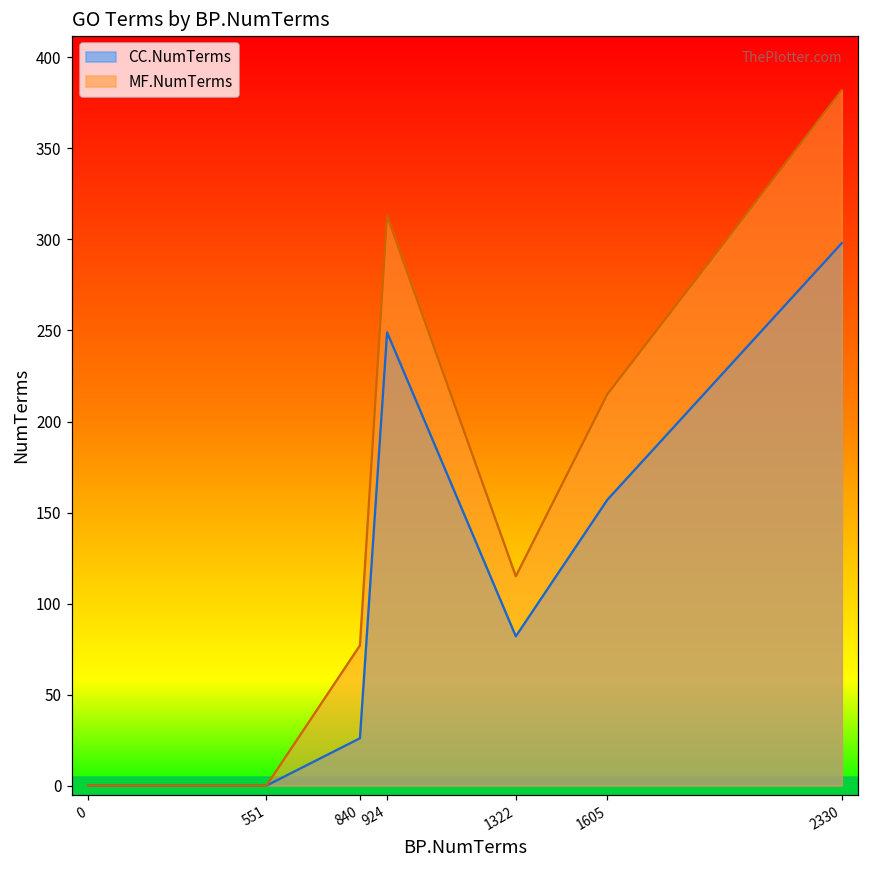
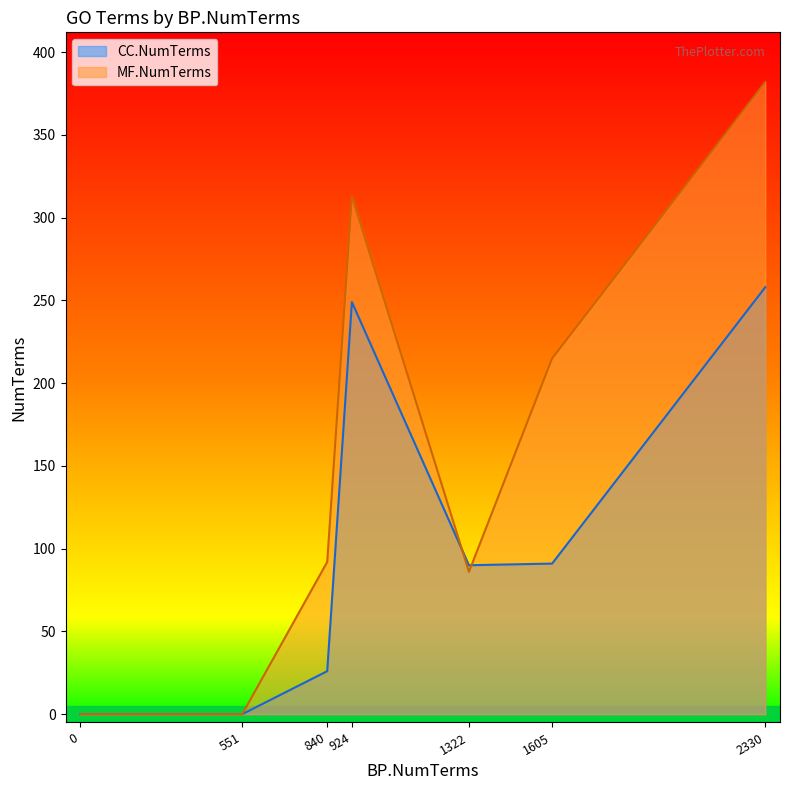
  {
    "CC.NumTerms": {
      "840": 26,
      "924": 249,
-     "1322": 82,
-     "1605": 157,
-     "2330": 298
+     "1322": 90,
+     "1605": 91,
+     "2330": 258
    },
    "MF.NumTerms": {
-     "840": 77,
+     "840": 92,
      "924": 313,
-     "1322": 115,
+     "1322": 86,
      "1605": 215,
      "2330": 382
    }
  }
